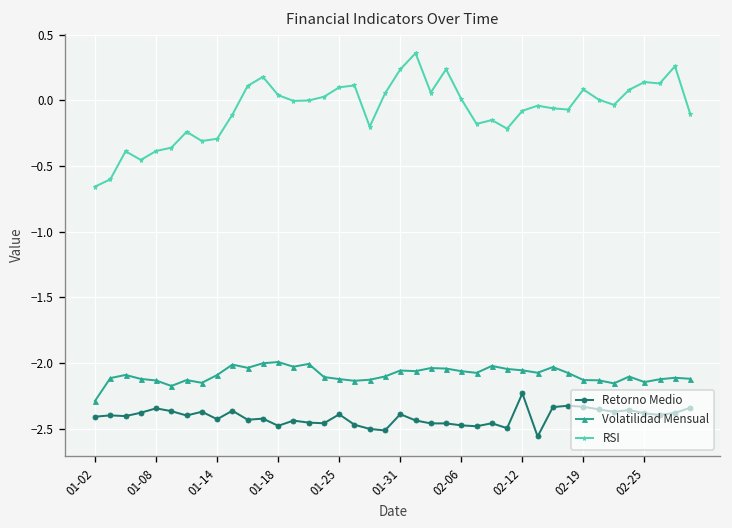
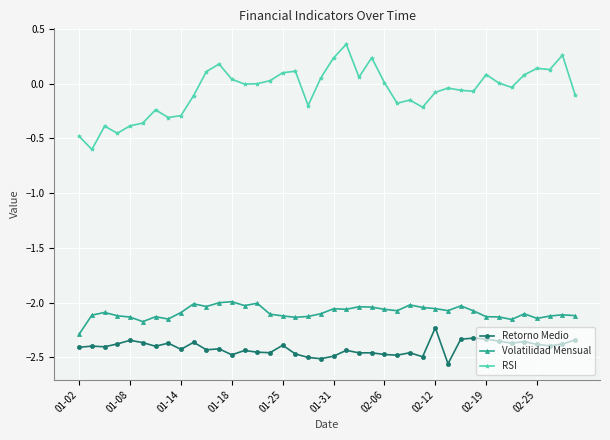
  {
    "Retorno Medio": {
      "01-02": -2.41,
      "01-08": -2.34,
      "01-14": -2.43,
      "01-18": -2.48,
      "01-25": -2.39,
-     "01-31": -2.39,
+     "01-31": -2.49,
      "02-06": -2.47,
      "02-12": -2.23
    },
    "Volatilidad Mensual": {
      "01-02": -2.29,
      "01-08": -2.13,
      "01-14": -2.09,
      "01-18": -1.99,
      "01-25": -2.12,
      "01-31": -2.06,
      "02-06": -2.06,
      "02-12": -2.06,
      "02-19": -2.13,
      "02-25": -2.14
    },
    "RSI": {
-     "01-02": -0.66,
+     "01-02": -0.48,
      "01-08": -0.39,
      "01-14": -0.29,
      "01-18": 0.04,
      "01-25": 0.10,
      "01-31": 0.23,
      "02-06": 0.01,
      "02-12": -0.08,
      "02-19": 0.08,
      "02-25": 0.14
    }
  }
